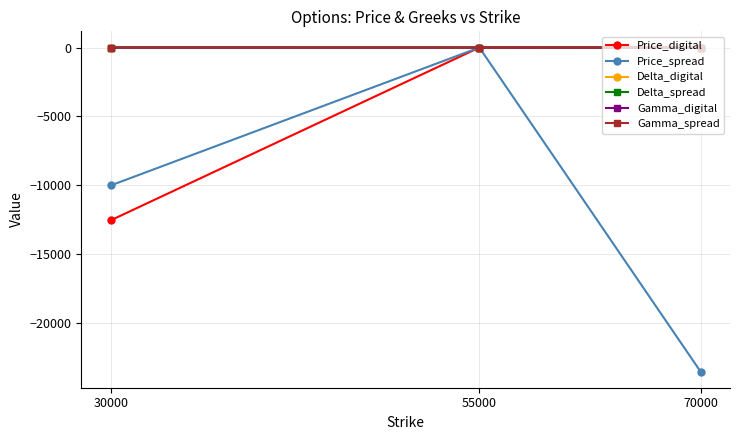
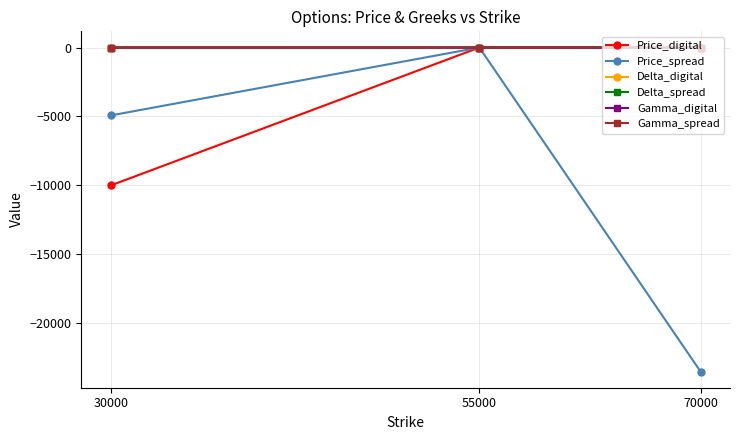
  {
    "Price_digital": {
-     "30000": -12500
+     "30000": -10000
    },
    "Price_spread": {
-     "30000": -10000,
+     "30000": -4900,
      "70000": -23500
    },
    "Gamma_spread": {
      "30000": 0
    }
  }
